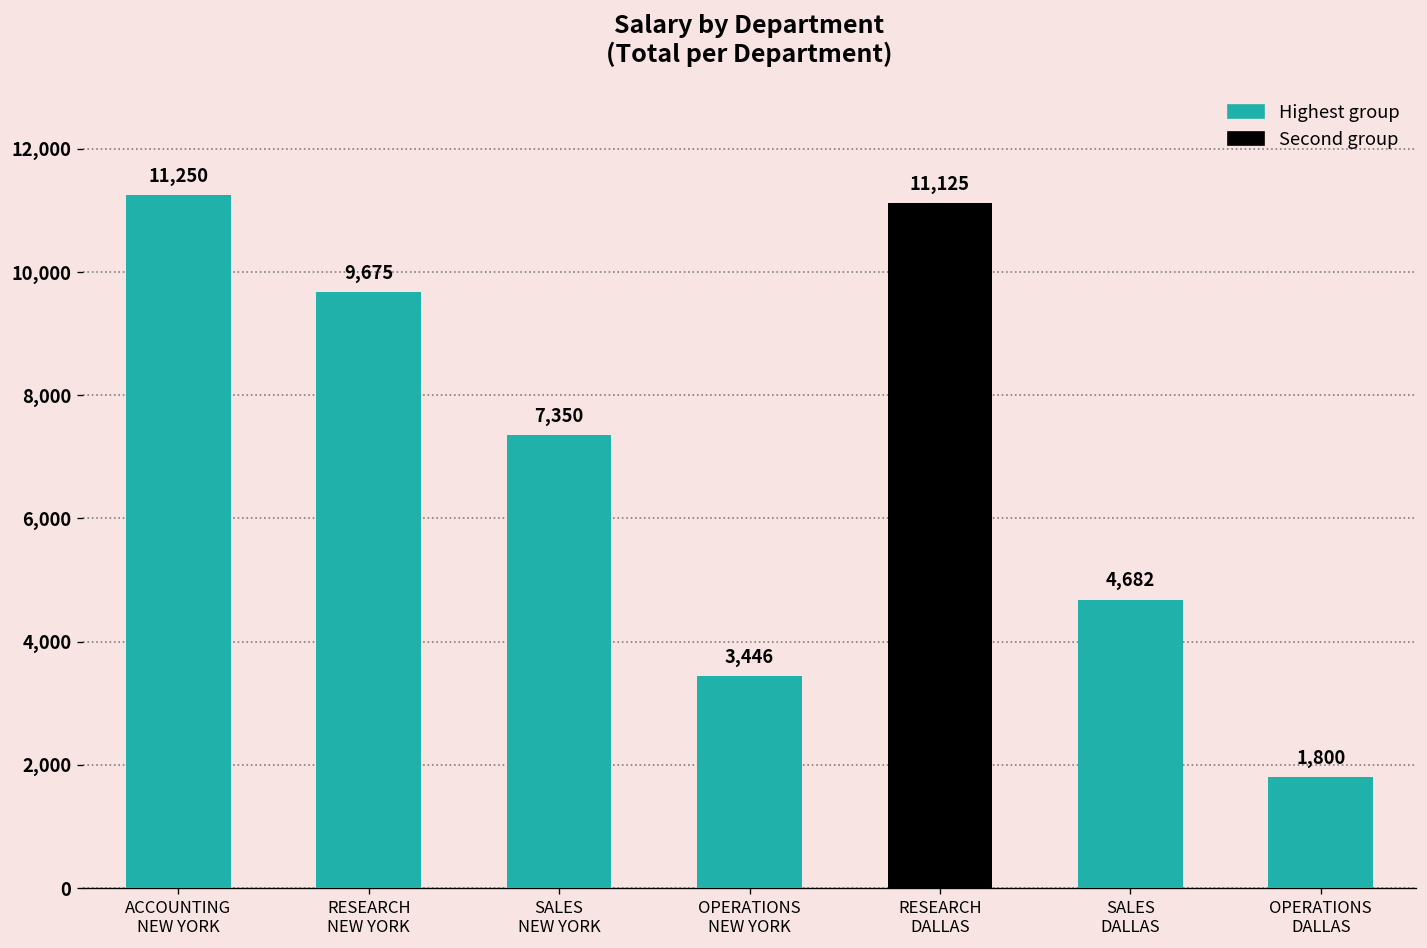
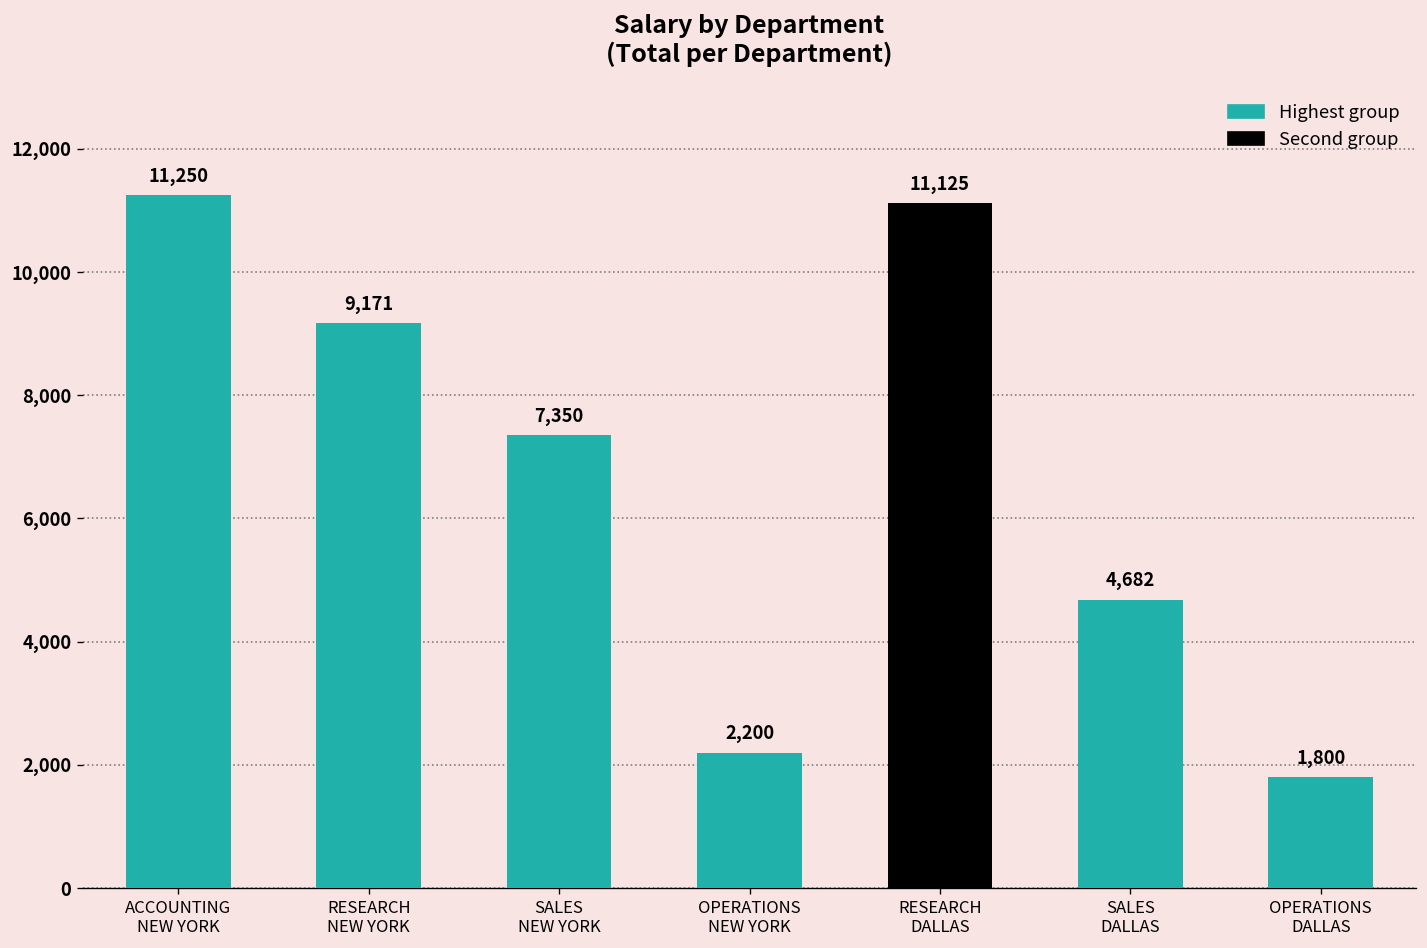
  {
    "ACCOUNTING NEW YORK": "11,250",
-   "RESEARCH NEW YORK": "9,675",
+   "RESEARCH NEW YORK": "9,171",
    "SALES NEW YORK": "7,350",
-   "OPERATIONS NEW YORK": "3,446",
+   "OPERATIONS NEW YORK": "2,200",
    "RESEARCH DALLAS": "11,125",
    "SALES DALLAS": "4,682",
    "OPERATIONS DALLAS": "1,800"
  }
